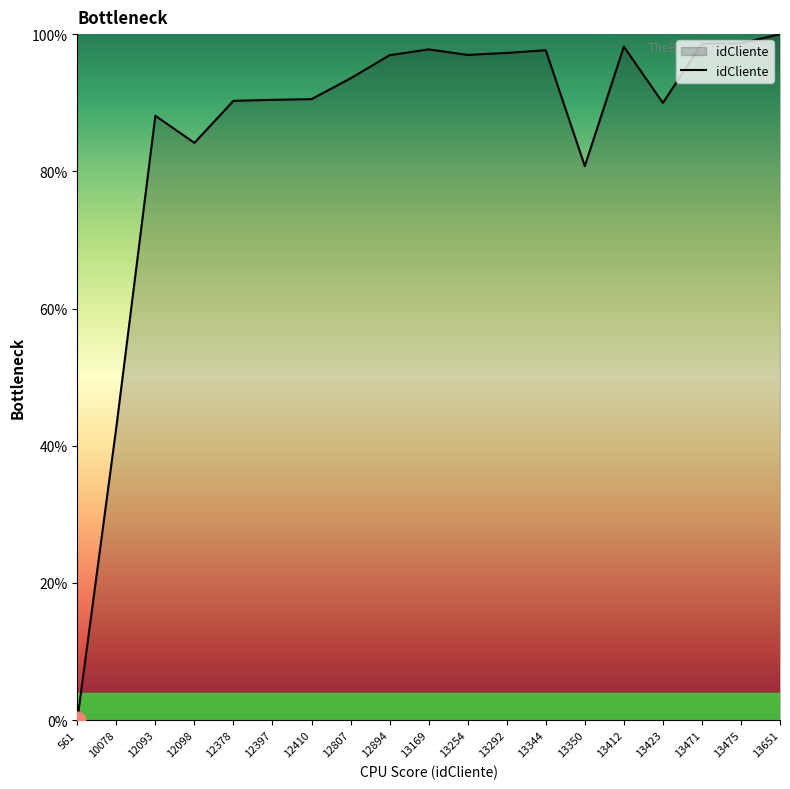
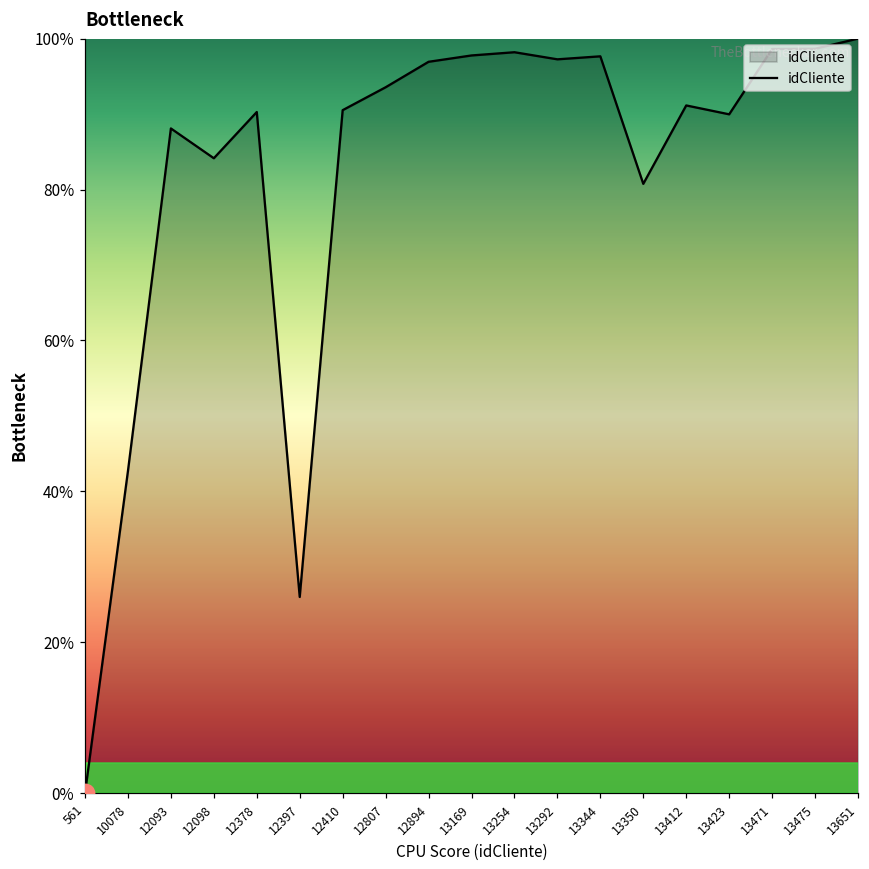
  {
    "idCliente": {
      "10078": "43%",
      "12093": "88%",
      "12098": "84%",
      "12378": "90%",
-     "12397": "90%",
+     "12397": "26%",
      "12410": "91%",
      "12807": "94%",
      "12894": "97%",
      "13169": "98%",
-     "13254": "97%",
+     "13254": "98%",
      "13292": "97%",
      "13344": "98%",
      "13350": "81%",
-     "13412": "98%",
+     "13412": "91%",
      "13423": "90%",
      "13651": "100%"
    }
  }
